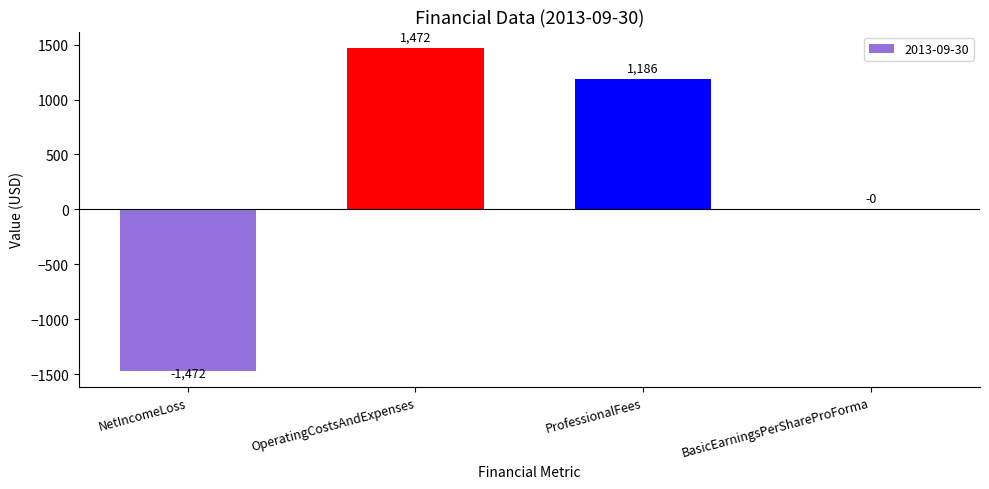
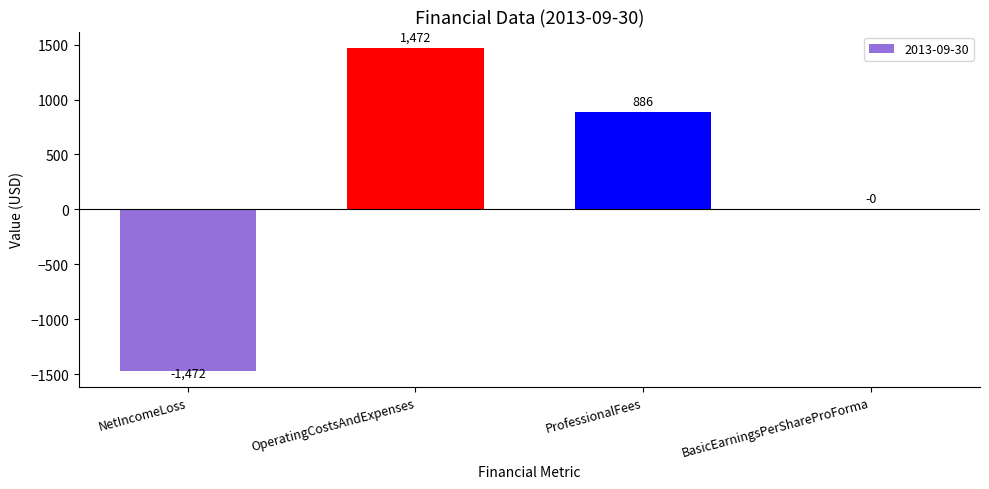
  {
    "NetIncomeLoss": "-1,472",
    "OperatingCostsAndExpenses": "1,472",
-   "ProfessionalFees": "1,186",
+   "ProfessionalFees": "886",
    "BasicEarningsPerShareProForma": "-0"
  }
